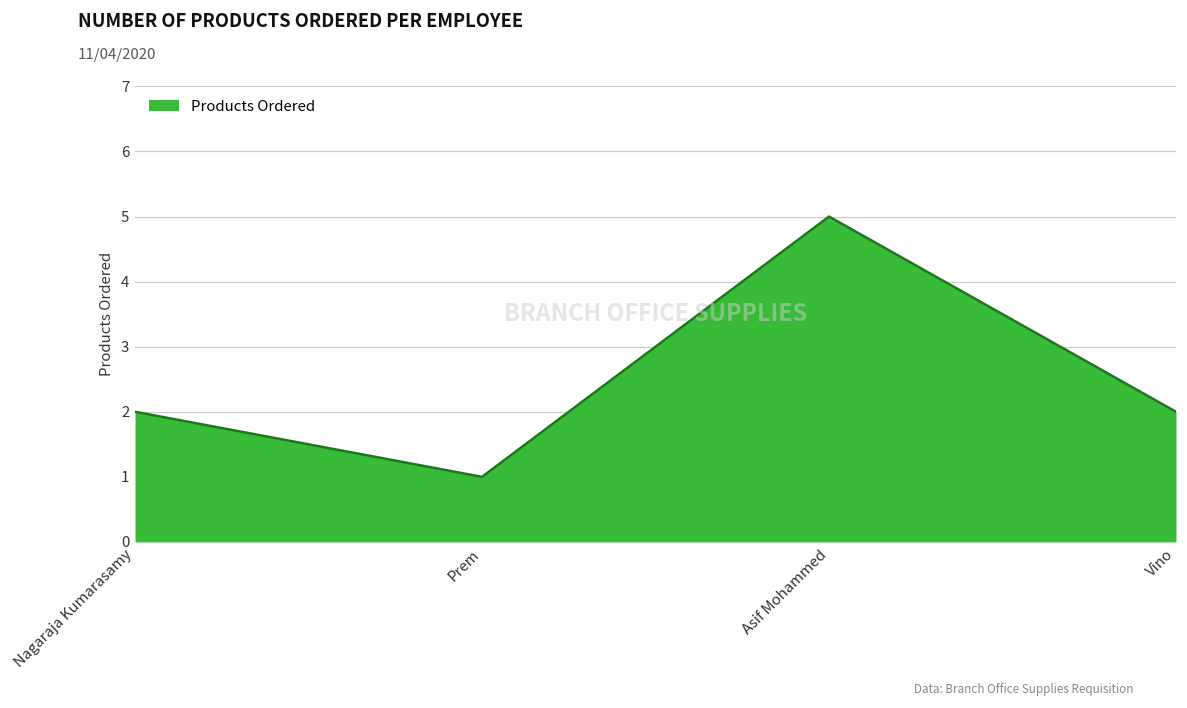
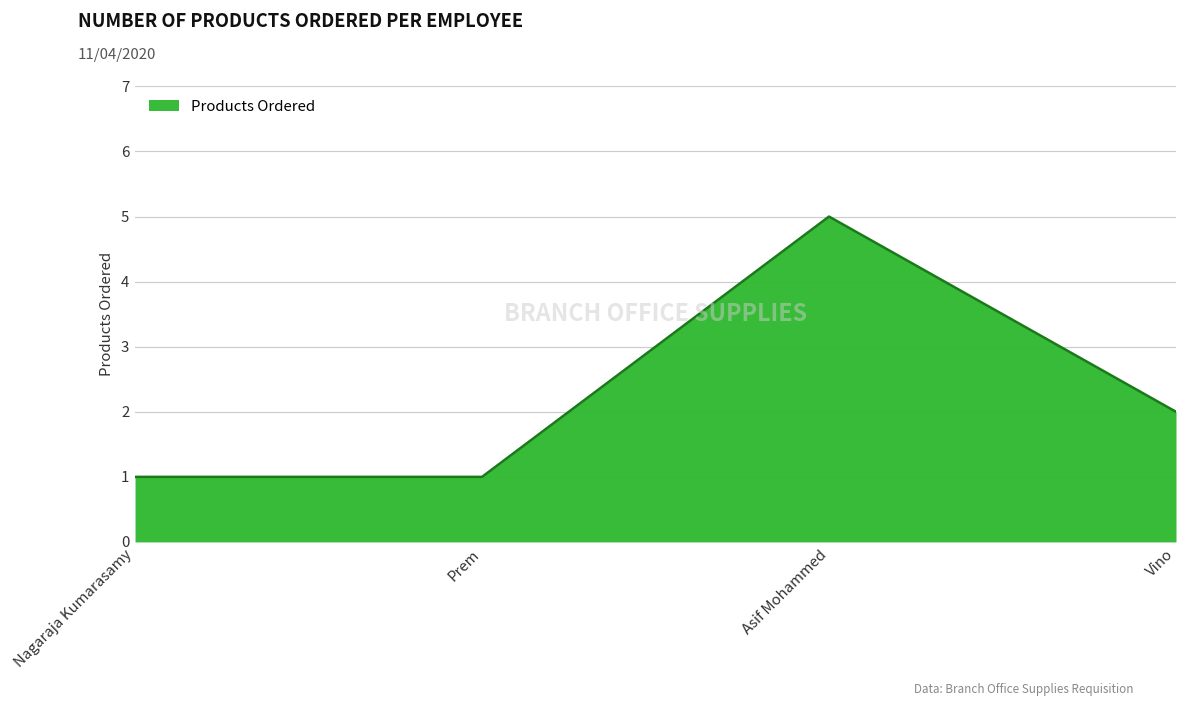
  {
-   "Nagaraja Kumarasamy": 2,
+   "Nagaraja Kumarasamy": 1,
    "Prem": 1,
    "Asif Mohammed": 5,
    "Vino": 2
  }
